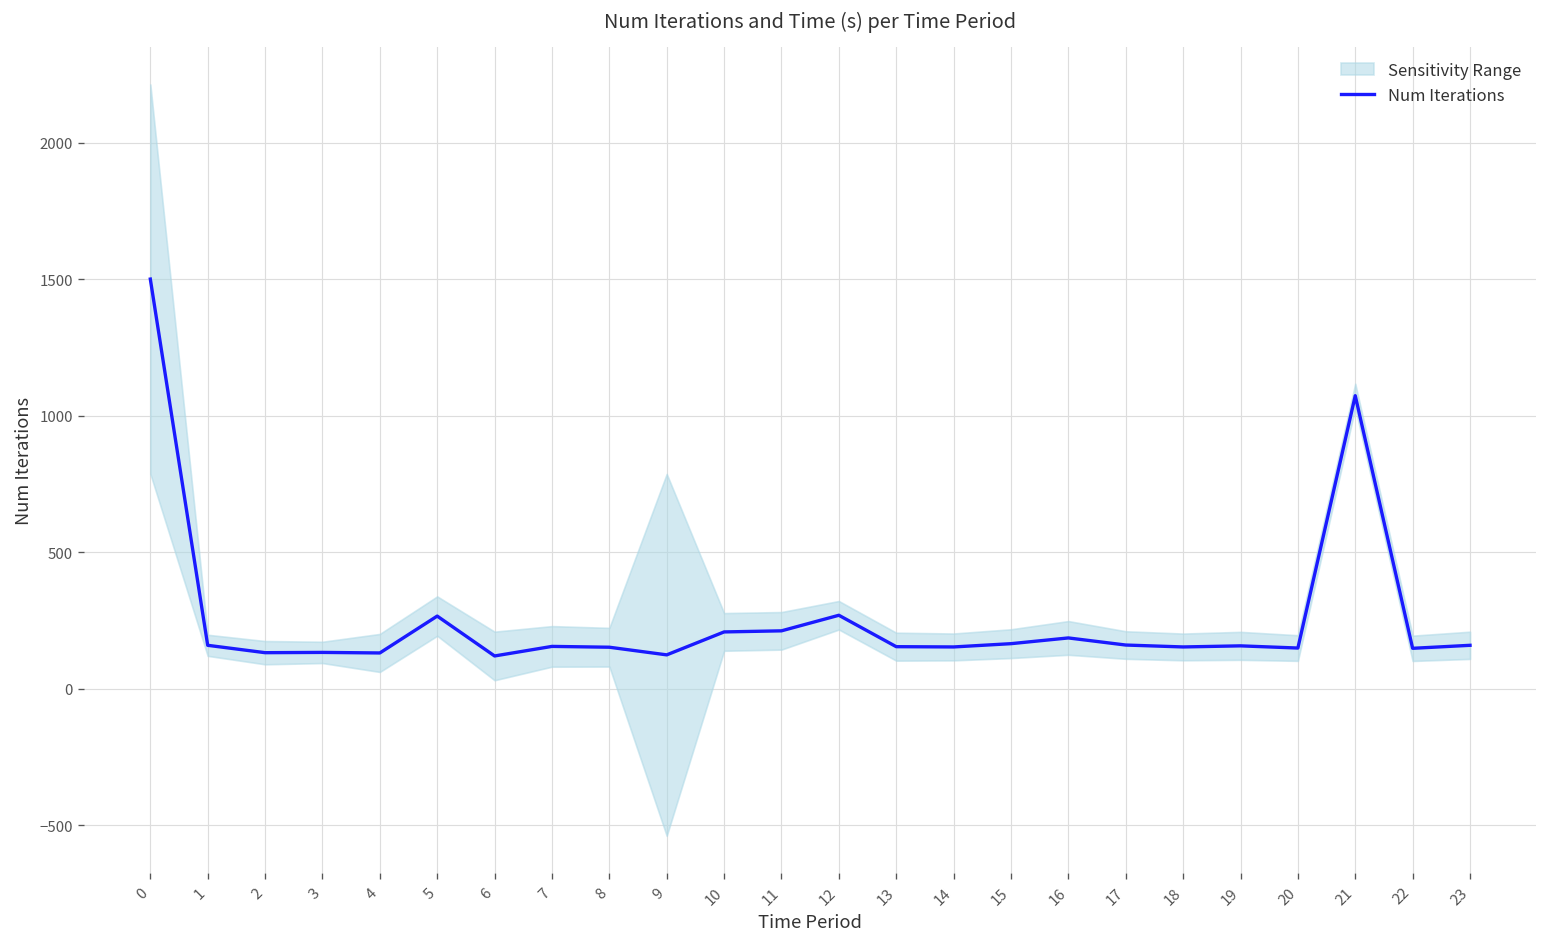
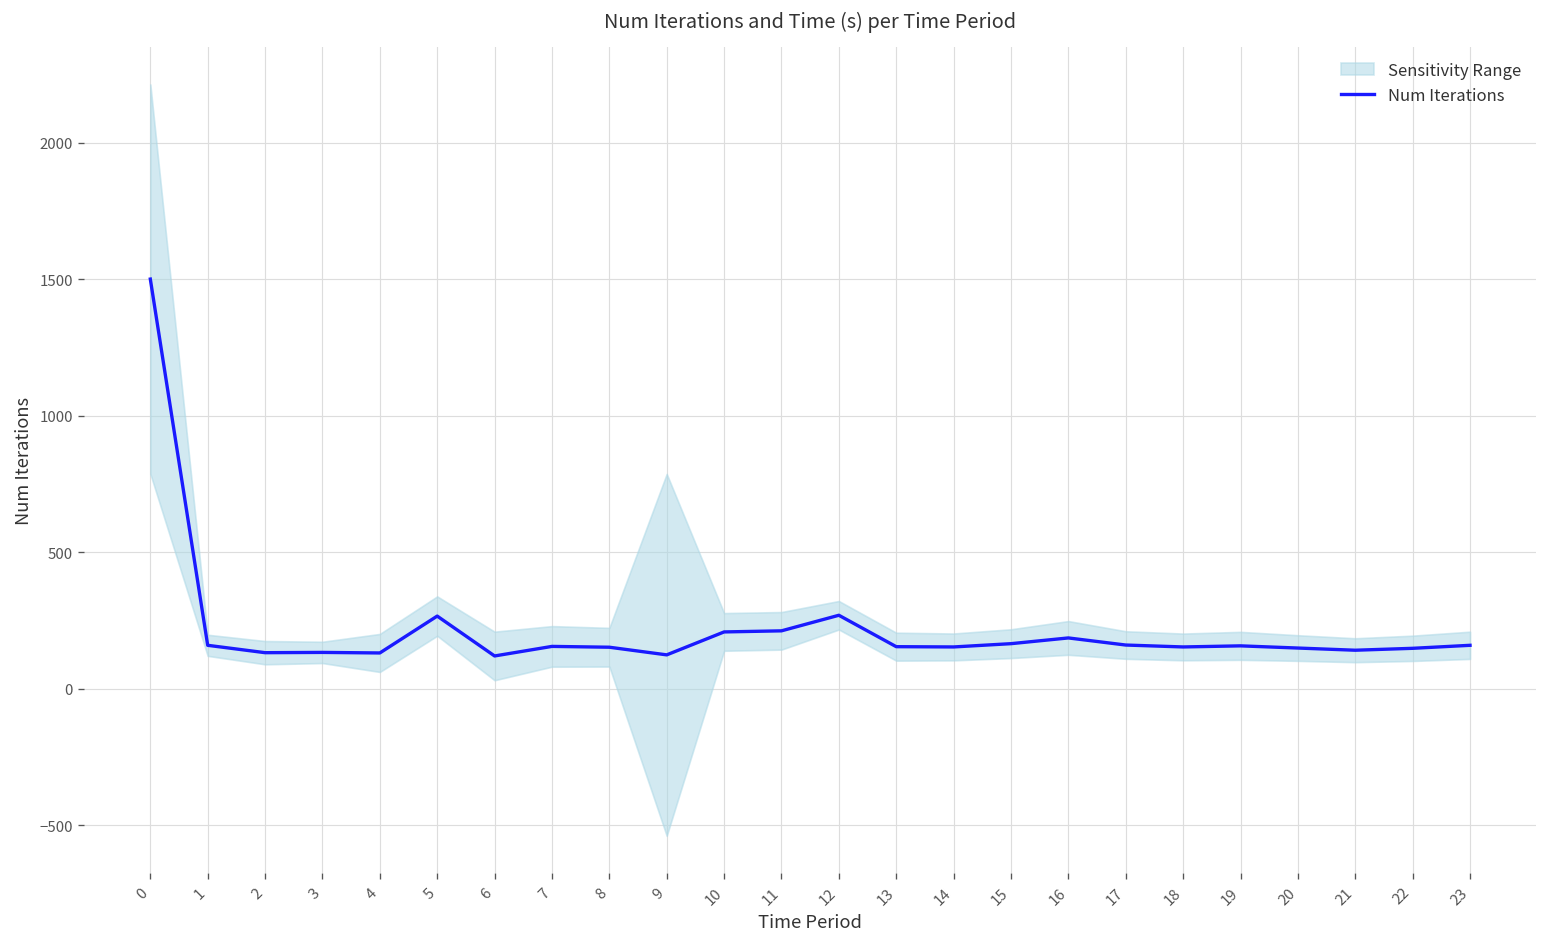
  {
    "Num Iterations": {
      "0": 1500,
      "1": 160,
      "2": 130,
      "3": 130,
      "4": 130,
      "5": 270,
      "6": 120,
      "7": 160,
      "8": 150,
      "9": 120,
      "10": 210,
      "11": 210,
      "12": 270,
      "13": 150,
      "14": 150,
      "15": 170,
      "16": 190,
      "17": 160,
      "18": 150,
      "19": 160,
      "20": 150,
-     "21": 1070,
+     "21": 140,
      "22": 150,
      "23": 160
    }
  }
